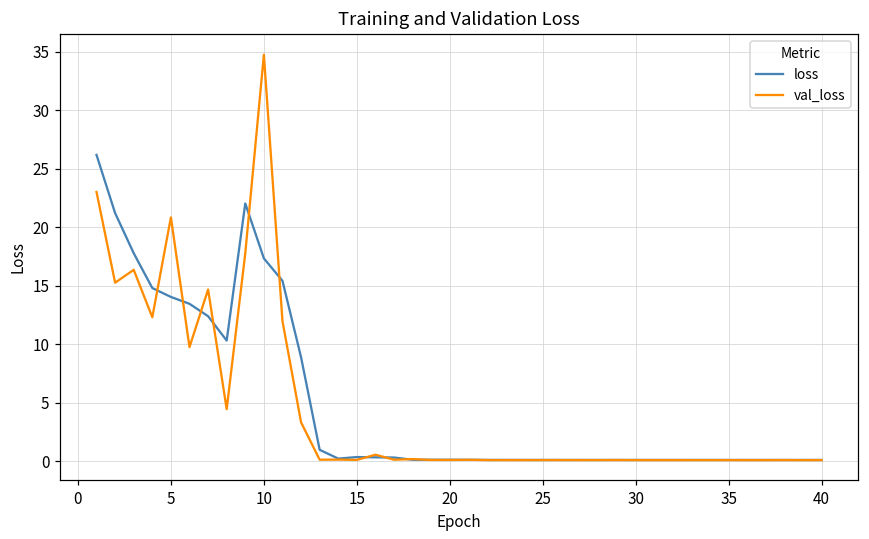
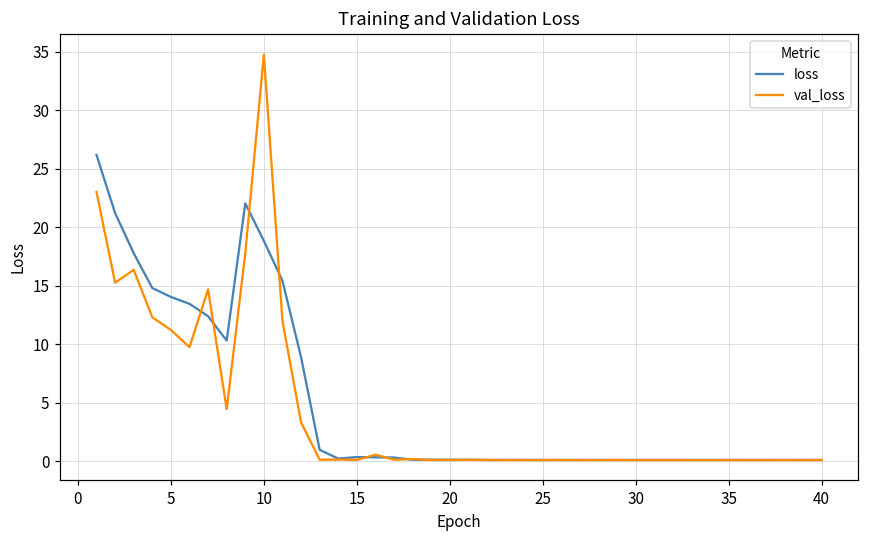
  {
    "loss": {
      "5": 14.0,
-     "10": 17.3,
+     "10": 18.8,
      "15": 0.3
    },
    "val_loss": {
-     "5": 20.8,
+     "5": 11.2,
      "10": 34.8,
      "15": 0.1
    }
  }
